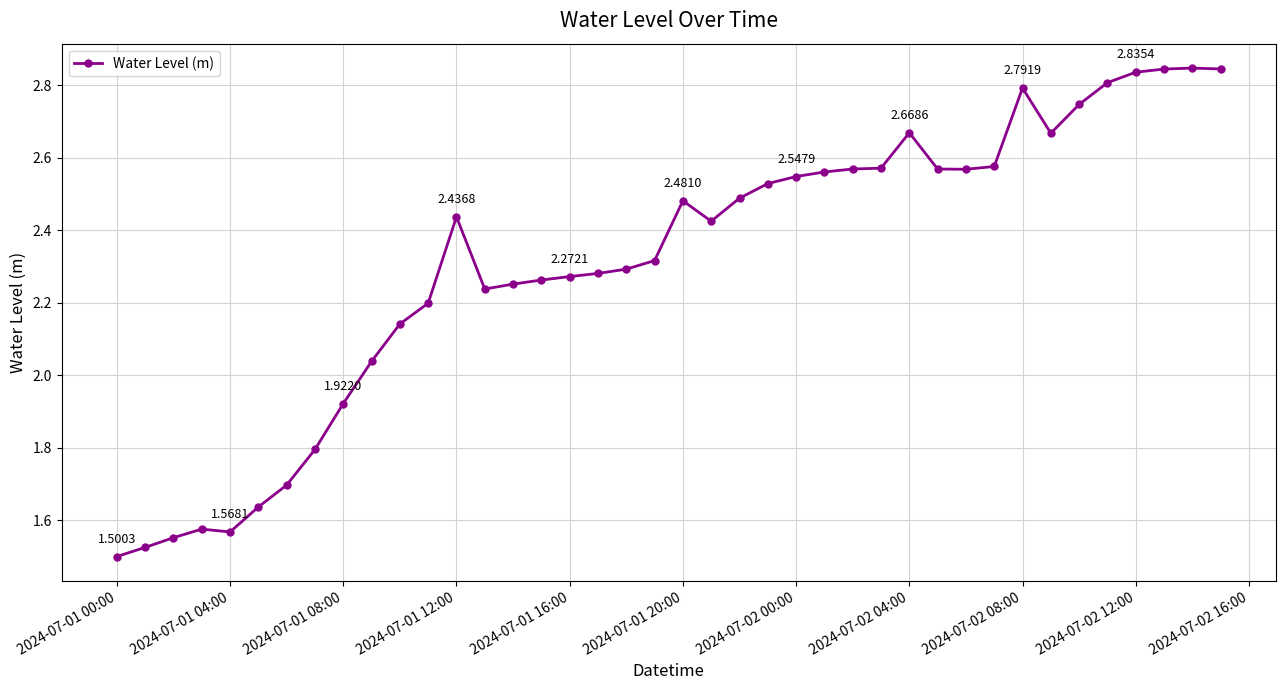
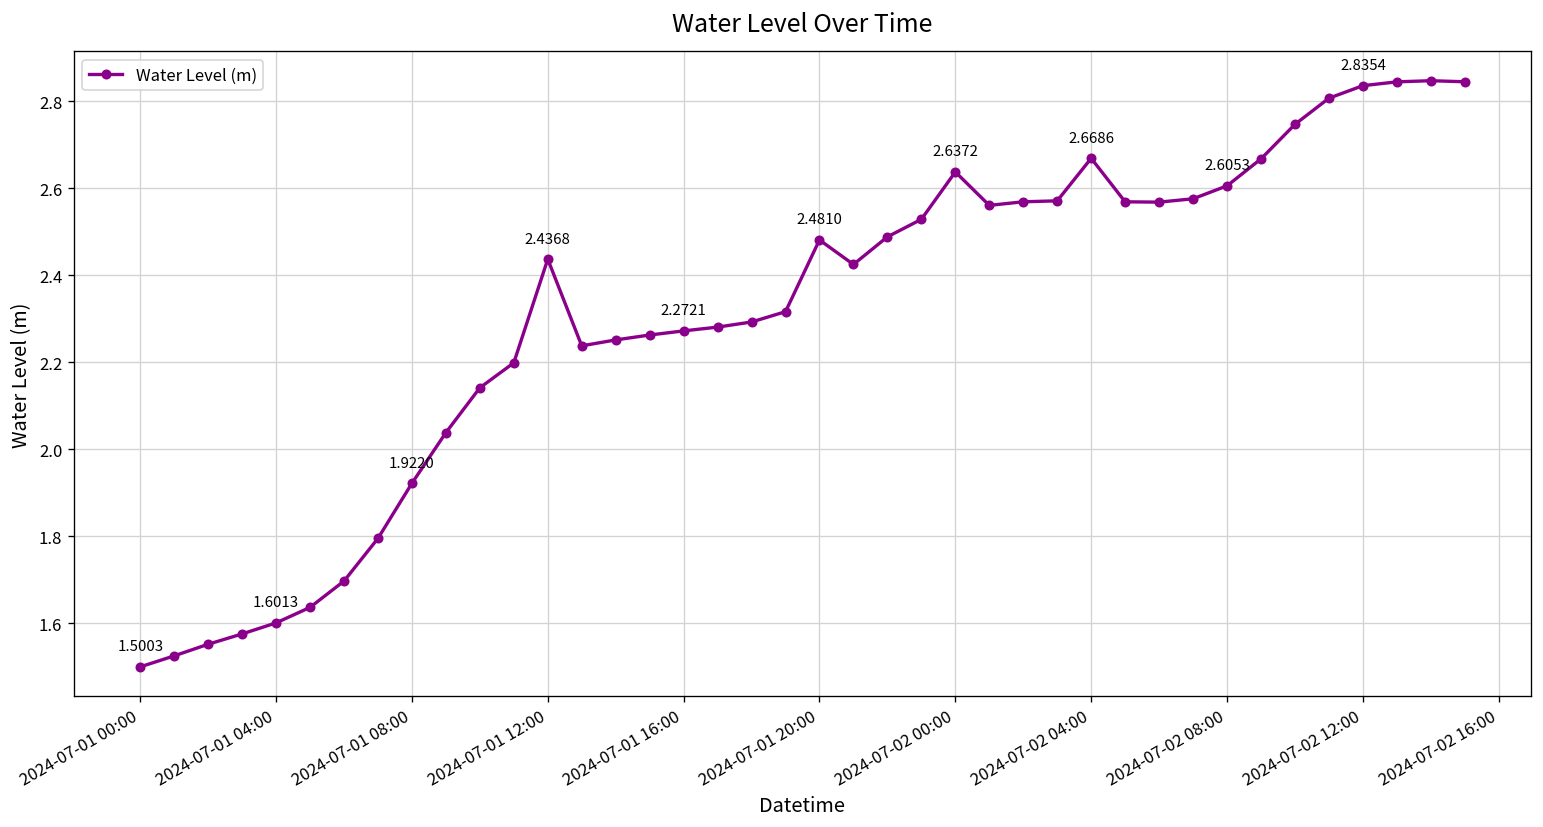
  {
    "2024-07-01 00:00": 1.5003,
-   "2024-07-01 04:00": 1.5681,
+   "2024-07-01 04:00": 1.6013,
    "2024-07-01 08:00": 1.9220,
    "2024-07-01 12:00": 2.4368,
    "2024-07-01 16:00": 2.2721,
    "2024-07-01 20:00": 2.4810,
-   "2024-07-02 00:00": 2.5479,
+   "2024-07-02 00:00": 2.6372,
    "2024-07-02 04:00": 2.6686,
-   "2024-07-02 08:00": 2.7919,
+   "2024-07-02 08:00": 2.6053,
    "2024-07-02 12:00": 2.8354
  }
